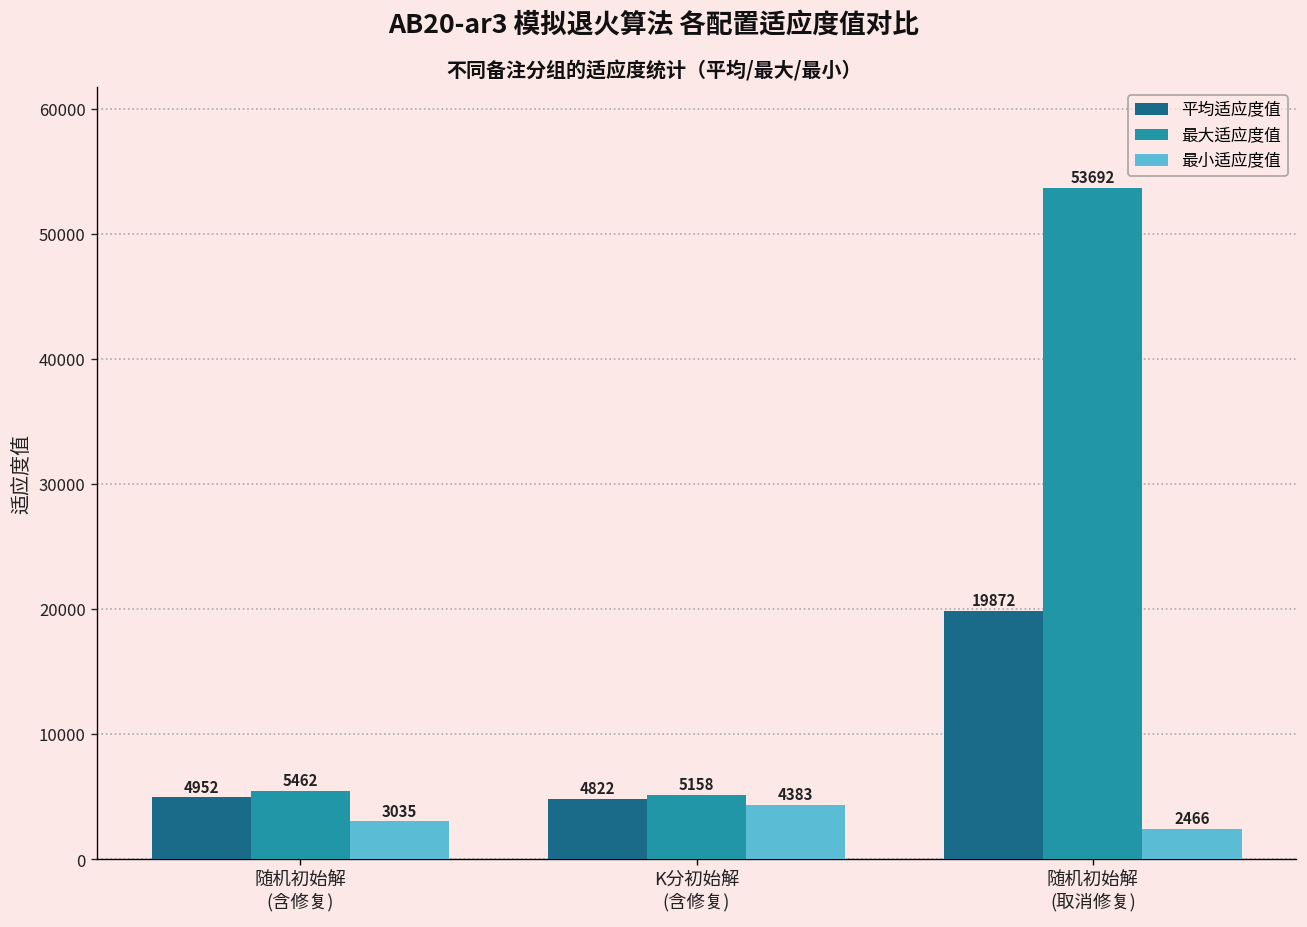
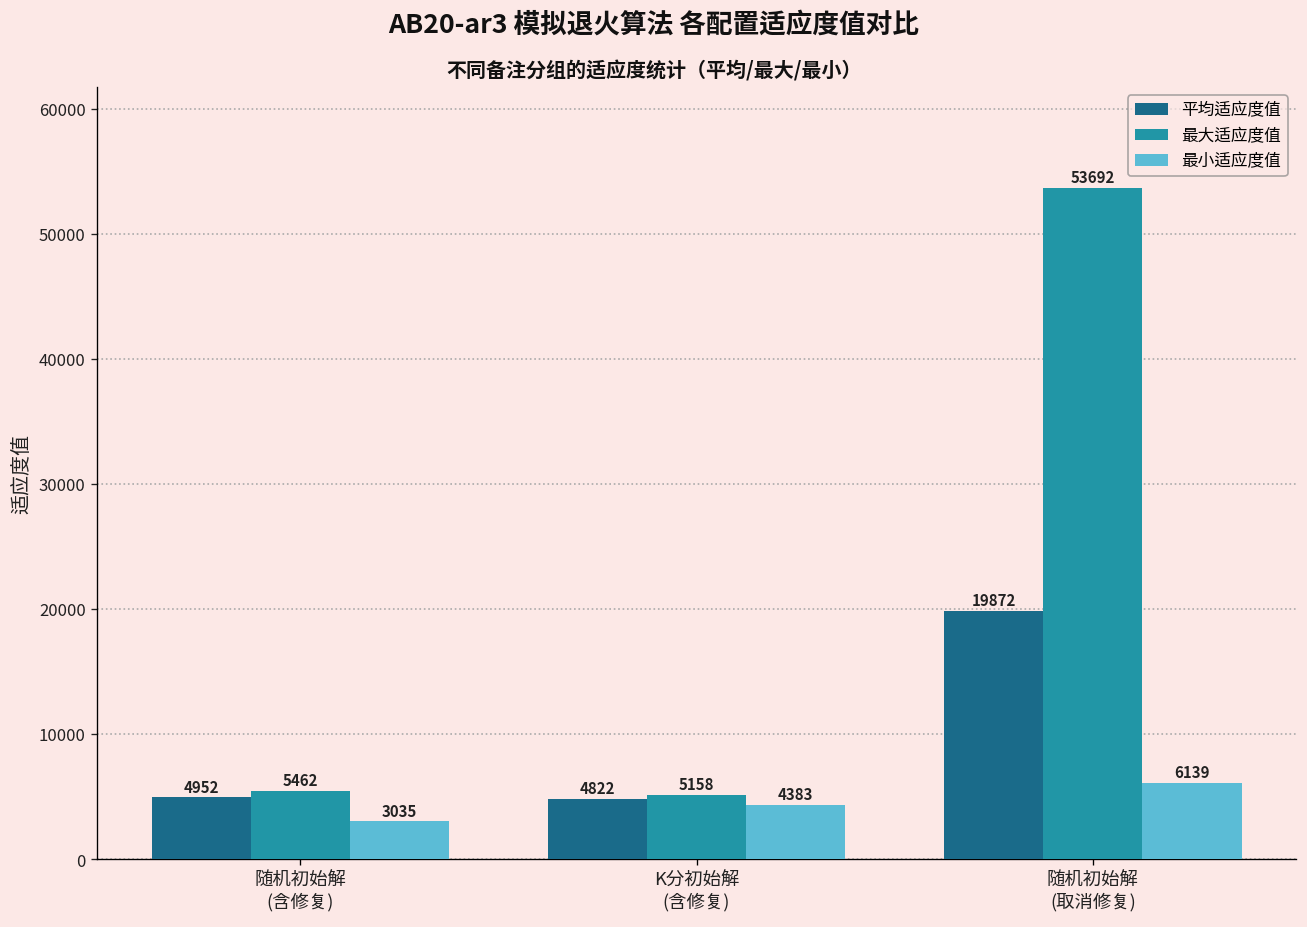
  {
    "最小适应度值": {
      "随机初始解 (含修复)": 3035,
      "K分初始解 (含修复)": 4383,
-     "随机初始解 (取消修复)": 2466
+     "随机初始解 (取消修复)": 6139
    }
  }
